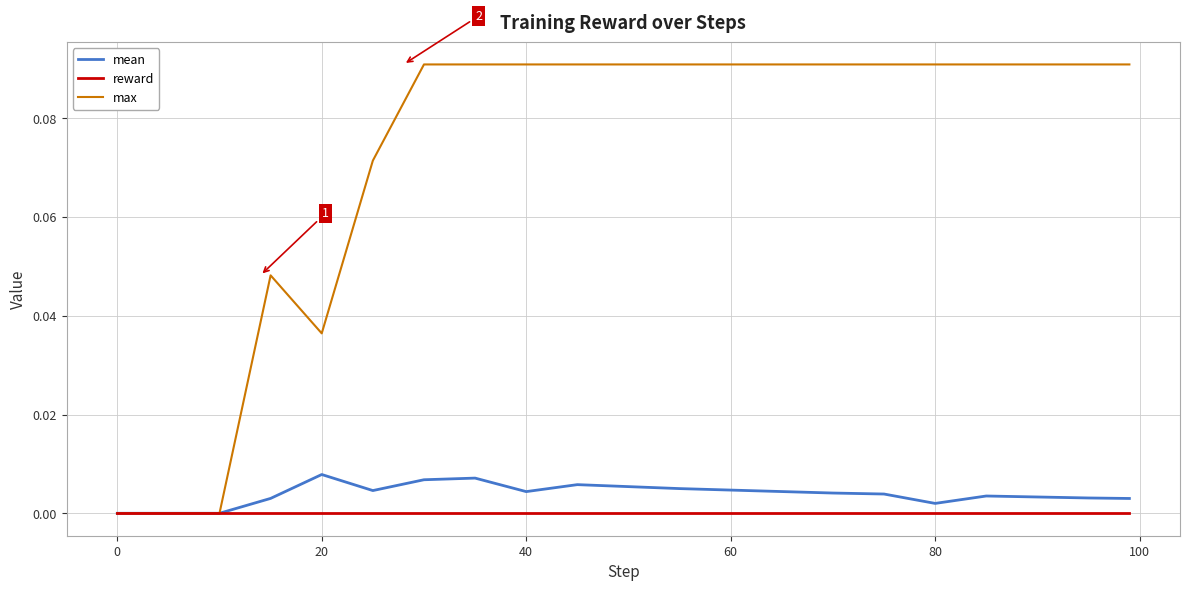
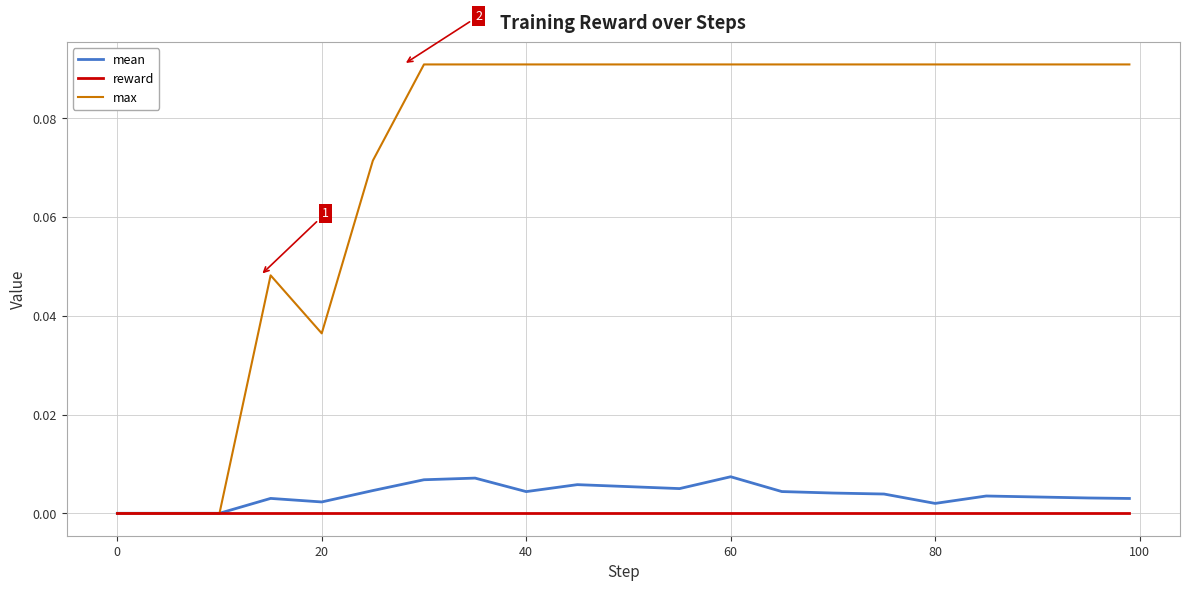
  {
    "mean": {
-     "20": 0.008,
+     "20": 0.002,
      "40": 0.004,
-     "60": 0.005,
+     "60": 0.007,
      "80": 0.002
    },
    "reward": {
      "20": 0.000,
      "40": 0.000,
      "60": 0.000,
      "80": 0.000
    },
    "max": {
      "20": 0.036,
      "40": 0.091,
      "60": 0.091,
      "80": 0.091
    }
  }
